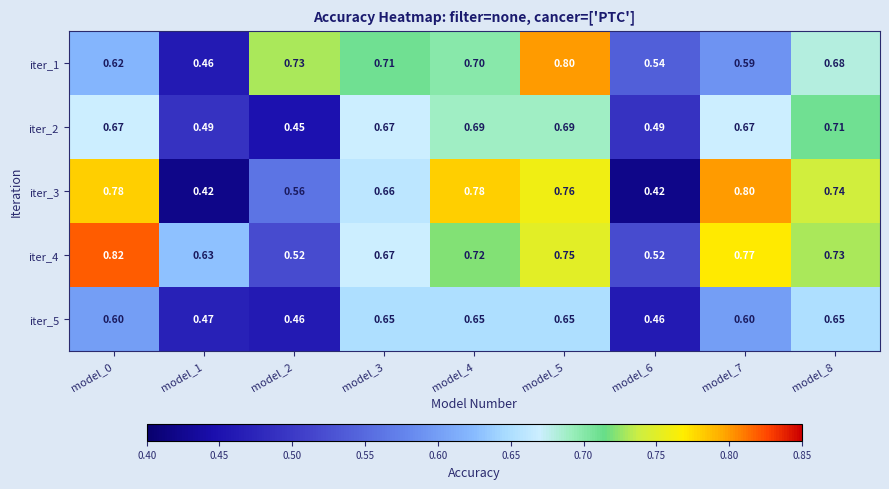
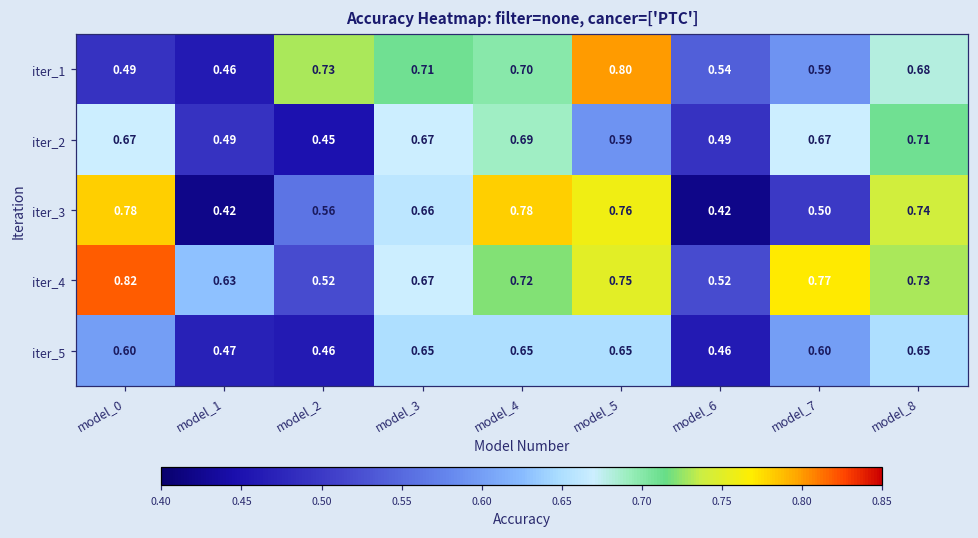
  {
    "iter_1": {
-     "model_0": 0.62,
+     "model_0": 0.49,
      "model_1": 0.46,
      "model_2": 0.73,
      "model_3": 0.71,
      "model_4": 0.70,
      "model_5": 0.80,
      "model_6": 0.54,
      "model_7": 0.59,
      "model_8": 0.68
    },
    "iter_2": {
      "model_0": 0.67,
      "model_1": 0.49,
      "model_2": 0.45,
      "model_3": 0.67,
      "model_4": 0.69,
-     "model_5": 0.69,
+     "model_5": 0.59,
      "model_6": 0.49,
      "model_7": 0.67,
      "model_8": 0.71
    },
    "iter_3": {
      "model_0": 0.78,
      "model_1": 0.42,
      "model_2": 0.56,
      "model_3": 0.66,
      "model_4": 0.78,
      "model_5": 0.76,
      "model_6": 0.42,
-     "model_7": 0.80,
+     "model_7": 0.50,
      "model_8": 0.74
    },
    "iter_4": {
      "model_0": 0.82,
      "model_1": 0.63,
      "model_2": 0.52,
      "model_3": 0.67,
      "model_4": 0.72,
      "model_5": 0.75,
      "model_6": 0.52,
      "model_7": 0.77,
      "model_8": 0.73
    },
    "iter_5": {
      "model_0": 0.60,
      "model_1": 0.47,
      "model_2": 0.46,
      "model_3": 0.65,
      "model_4": 0.65,
      "model_5": 0.65,
      "model_6": 0.46,
      "model_7": 0.60,
      "model_8": 0.65
    }
  }
